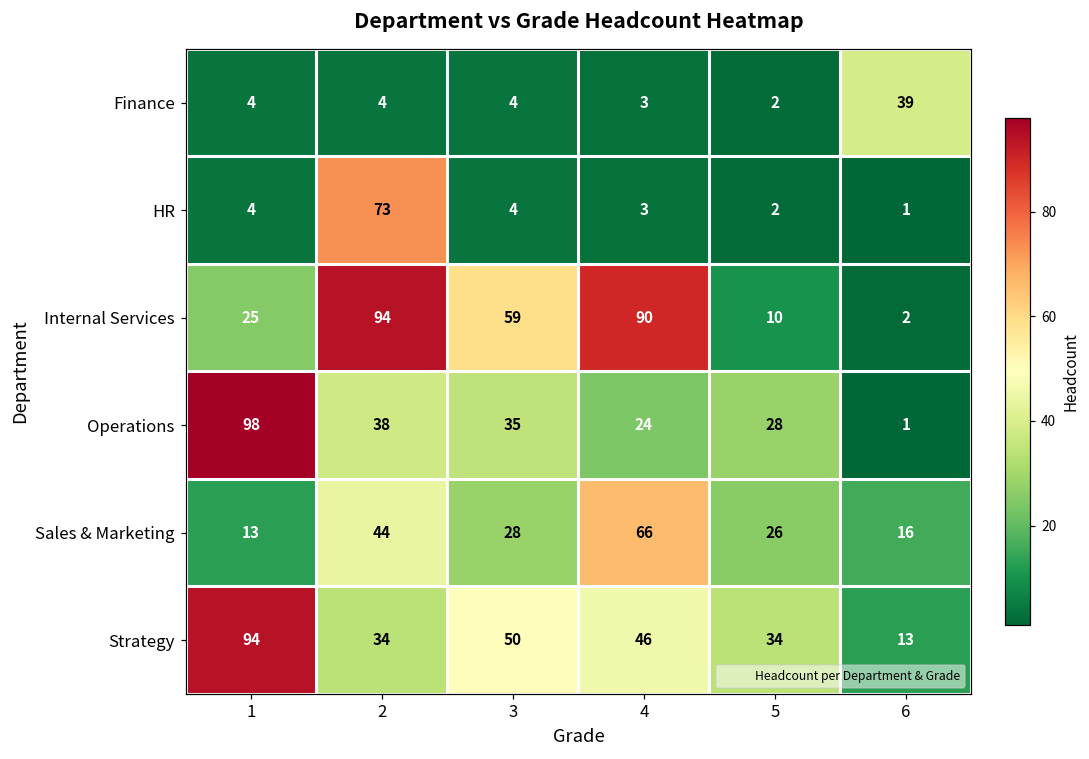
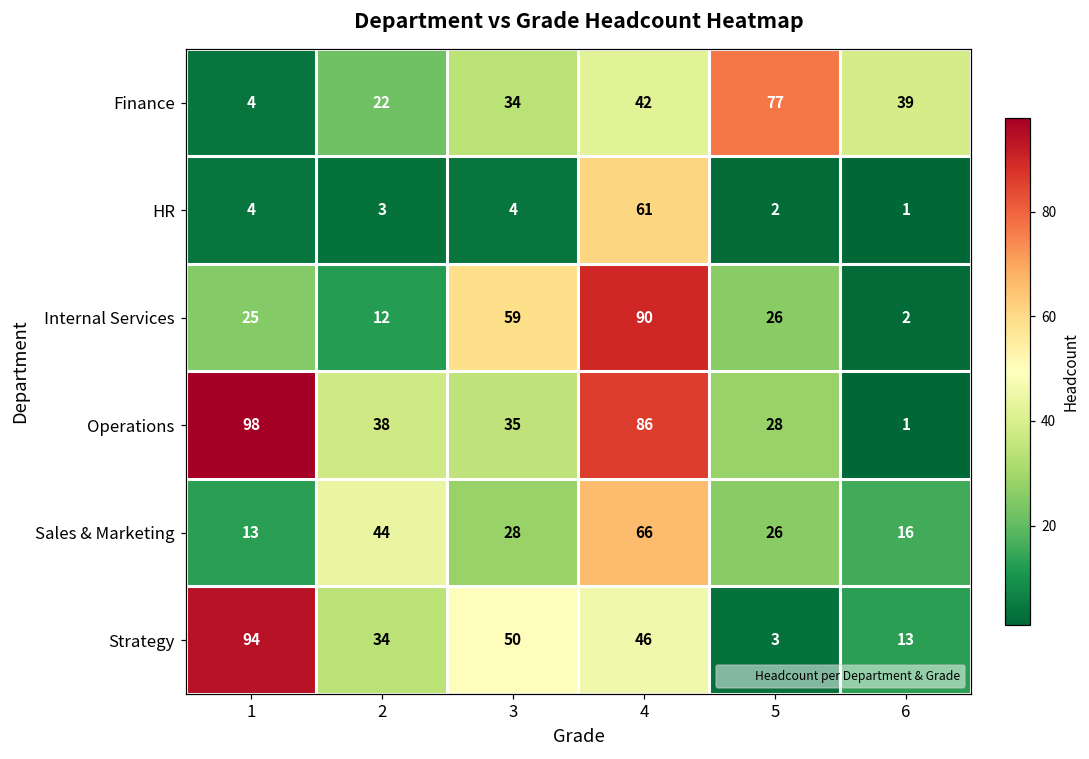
  {
    "Finance": {
      "1": 4,
-     "2": 4,
-     "3": 4,
-     "4": 3,
-     "5": 2,
+     "2": 22,
+     "3": 34,
+     "4": 42,
+     "5": 77,
      "6": 39
    },
    "HR": {
      "1": 4,
-     "2": 73,
+     "2": 3,
      "3": 4,
-     "4": 3,
+     "4": 61,
      "5": 2,
      "6": 1
    },
    "Internal Services": {
      "1": 25,
-     "2": 94,
+     "2": 12,
      "3": 59,
      "4": 90,
-     "5": 10,
+     "5": 26,
      "6": 2
    },
    "Operations": {
      "1": 98,
      "2": 38,
      "3": 35,
-     "4": 24,
+     "4": 86,
      "5": 28,
      "6": 1
    },
    "Sales & Marketing": {
      "1": 13,
      "2": 44,
      "3": 28,
      "4": 66,
      "5": 26,
      "6": 16
    },
    "Strategy": {
      "1": 94,
      "2": 34,
      "3": 50,
      "4": 46,
-     "5": 34,
+     "5": 3,
      "6": 13
    }
  }
